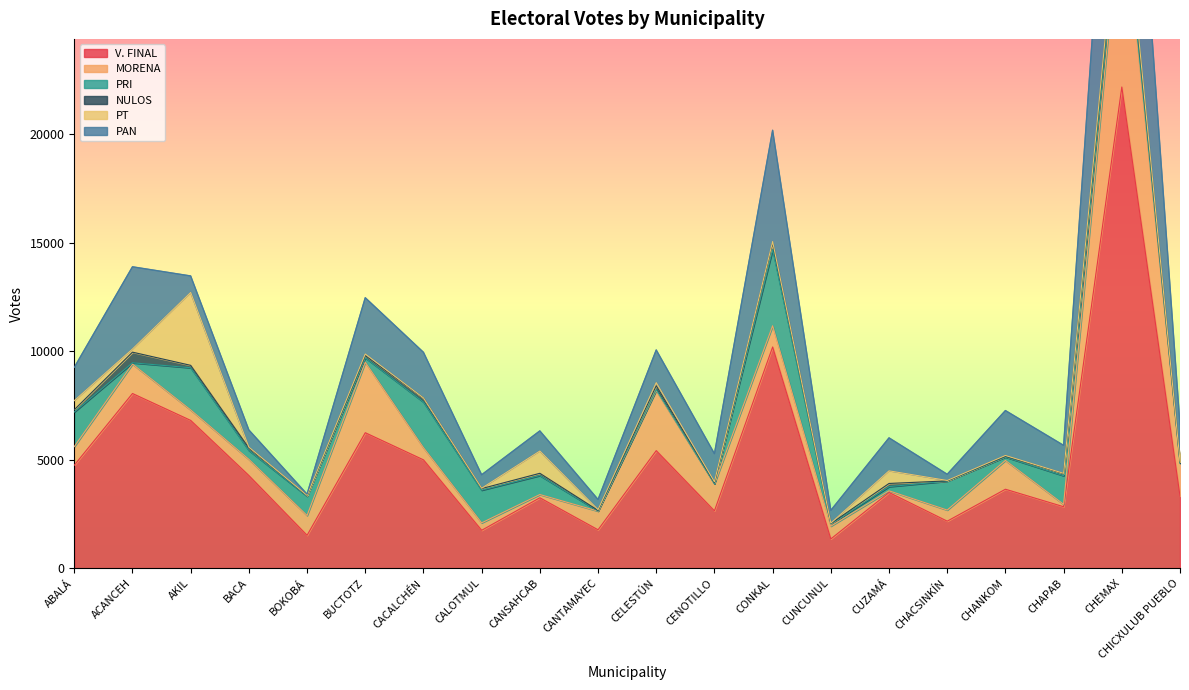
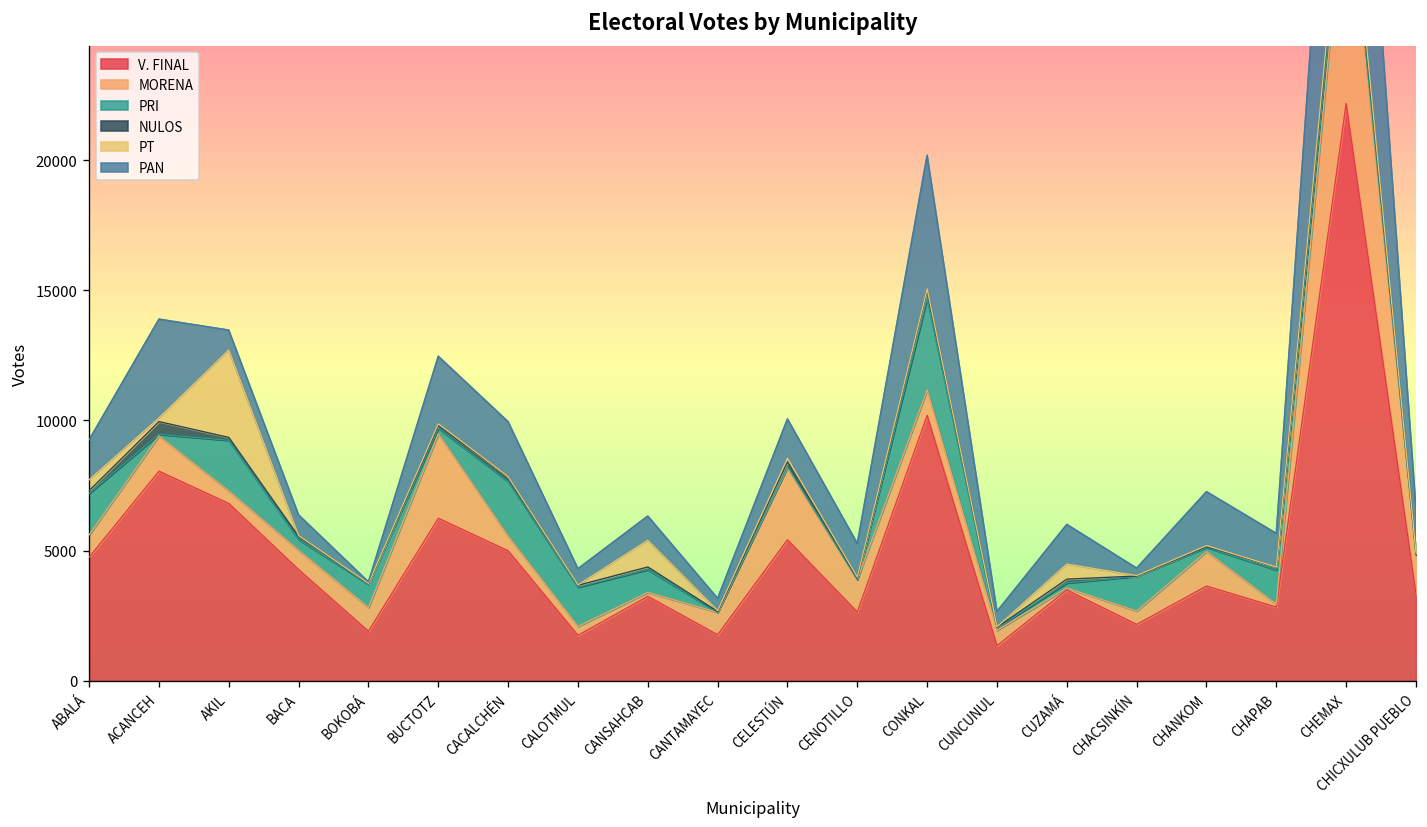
  {
    "V. FINAL": {
      "ABALÁ": 4700,
      "ACANCEH": 8100,
      "AKIL": 6800,
      "BACA": 4300,
-     "BOKOBÁ": 1500,
+     "BOKOBÁ": 1900,
      "BUCTOTZ": 6200,
      "CACALCHÉN": 5000,
      "CALOTMUL": 1700,
      "CANSAHCAB": 3200,
      "CANTAMAYEC": 1800,
      "CELESTÚN": 5400,
      "CENOTILLO": 2600,
      "CONKAL": 10200,
      "CUNCUNUL": 1300,
      "CHACSINKÍN": 2200,
      "CHANKOM": 3600,
      "CHEMAX": 22200,
      "CHICXULUB PUEBLO": 3300
    },
    "NULOS": {
      "ACANCEH": 500,
      "CELESTÚN": 200,
      "CUZAMÁ": 100
    }
  }
